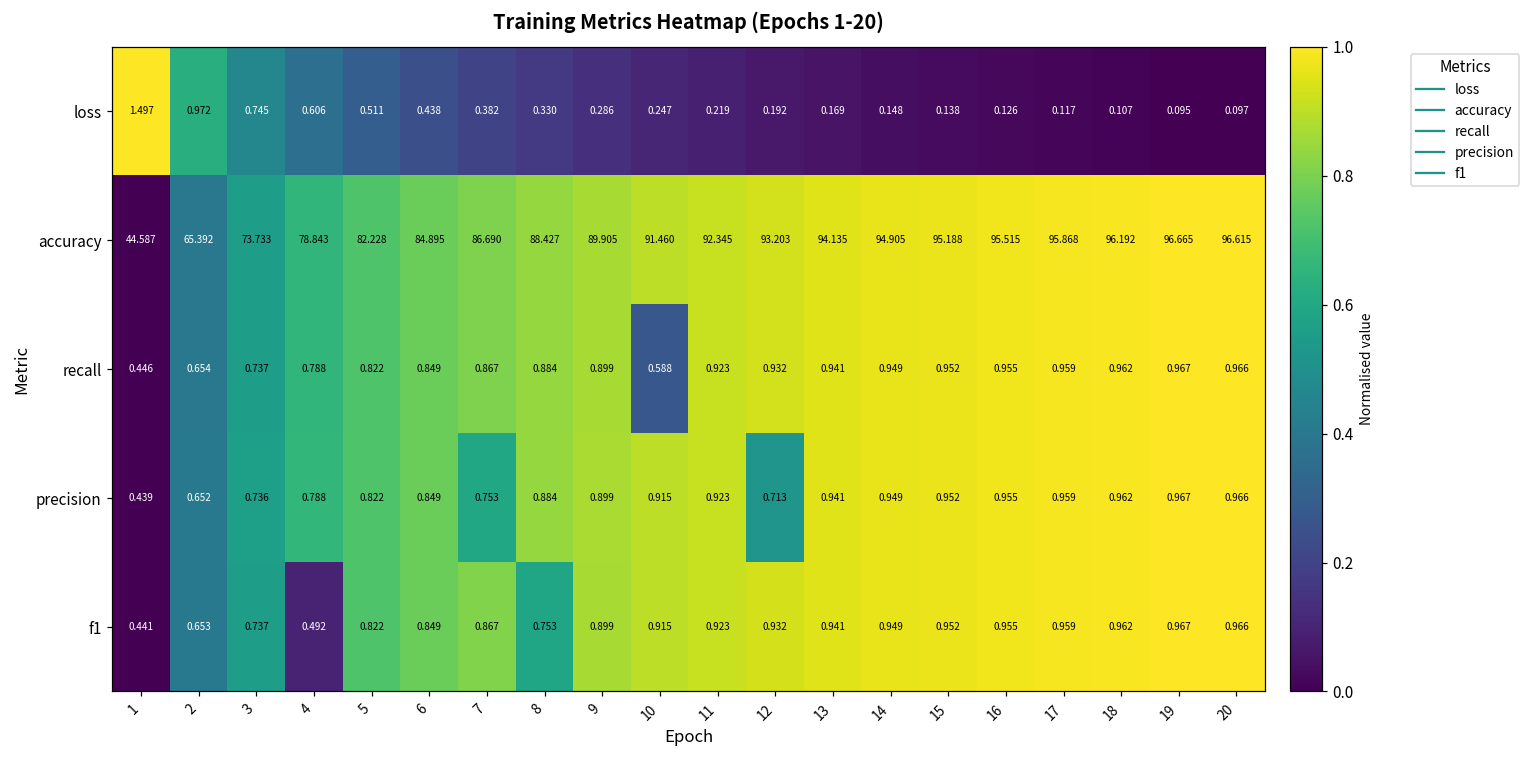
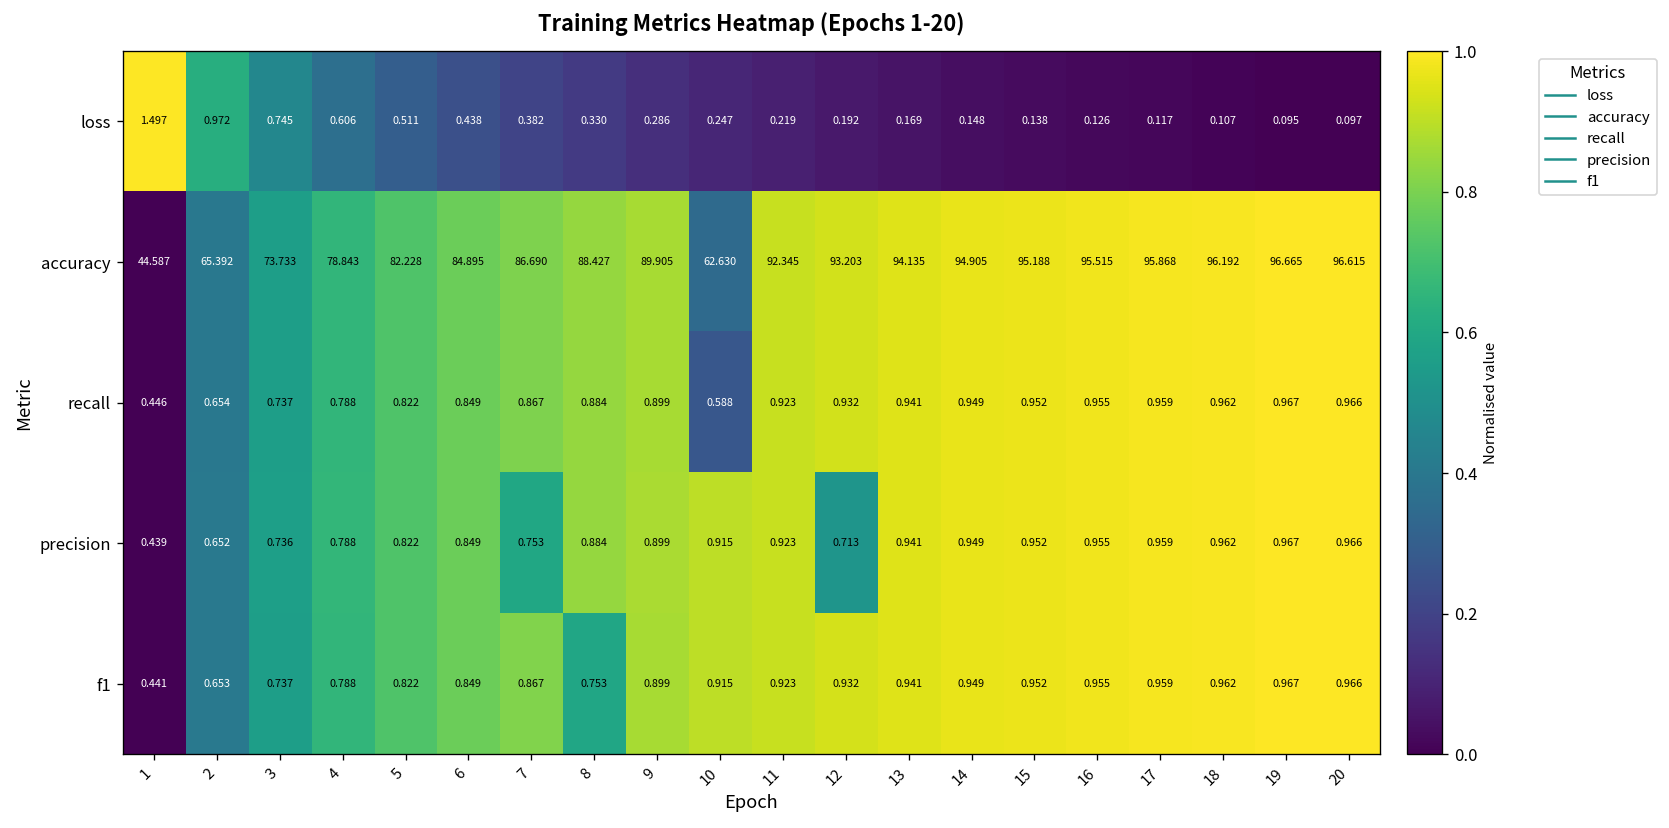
  {
    "loss": {
      "1": 1.497,
      "2": 0.972,
      "3": 0.745,
      "4": 0.606,
      "5": 0.511,
      "6": 0.438,
      "7": 0.382,
      "8": 0.330,
      "9": 0.286,
      "10": 0.247,
      "11": 0.219,
      "12": 0.192,
      "13": 0.169,
      "14": 0.148,
      "15": 0.138,
      "16": 0.126,
      "17": 0.117,
      "18": 0.107,
      "19": 0.095,
      "20": 0.097
    },
    "accuracy": {
      "1": 44.587,
      "2": 65.392,
      "3": 73.733,
      "4": 78.843,
      "5": 82.228,
      "6": 84.895,
      "7": 86.690,
      "8": 88.427,
      "9": 89.905,
-     "10": 91.460,
+     "10": 62.630,
      "11": 92.345,
      "12": 93.203,
      "13": 94.135,
      "14": 94.905,
      "15": 95.188,
      "16": 95.515,
      "17": 95.868,
      "18": 96.192,
      "19": 96.665,
      "20": 96.615
    },
    "recall": {
      "1": 0.446,
      "2": 0.654,
      "3": 0.737,
      "4": 0.788,
      "5": 0.822,
      "6": 0.849,
      "7": 0.867,
      "8": 0.884,
      "9": 0.899,
      "10": 0.588,
      "11": 0.923,
      "12": 0.932,
      "13": 0.941,
      "14": 0.949,
      "15": 0.952,
      "16": 0.955,
      "17": 0.959,
      "18": 0.962,
      "19": 0.967,
      "20": 0.966
    },
    "precision": {
      "1": 0.439,
      "2": 0.652,
      "3": 0.736,
      "4": 0.788,
      "5": 0.822,
      "6": 0.849,
      "7": 0.753,
      "8": 0.884,
      "9": 0.899,
      "10": 0.915,
      "11": 0.923,
      "12": 0.713,
      "13": 0.941,
      "14": 0.949,
      "15": 0.952,
      "16": 0.955,
      "17": 0.959,
      "18": 0.962,
      "19": 0.967,
      "20": 0.966
    },
    "f1": {
      "1": 0.441,
      "2": 0.653,
      "3": 0.737,
-     "4": 0.492,
+     "4": 0.788,
      "5": 0.822,
      "6": 0.849,
      "7": 0.867,
      "8": 0.753,
      "9": 0.899,
      "10": 0.915,
      "11": 0.923,
      "12": 0.932,
      "13": 0.941,
      "14": 0.949,
      "15": 0.952,
      "16": 0.955,
      "17": 0.959,
      "18": 0.962,
      "19": 0.967,
      "20": 0.966
    }
  }
